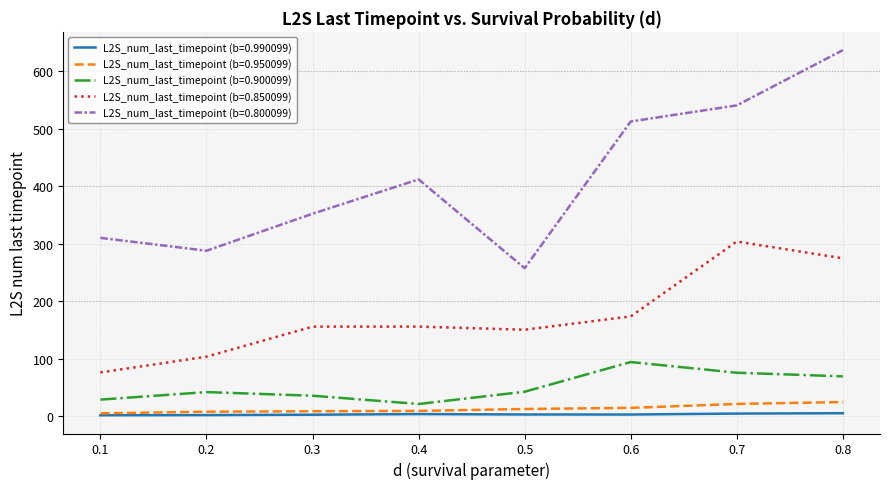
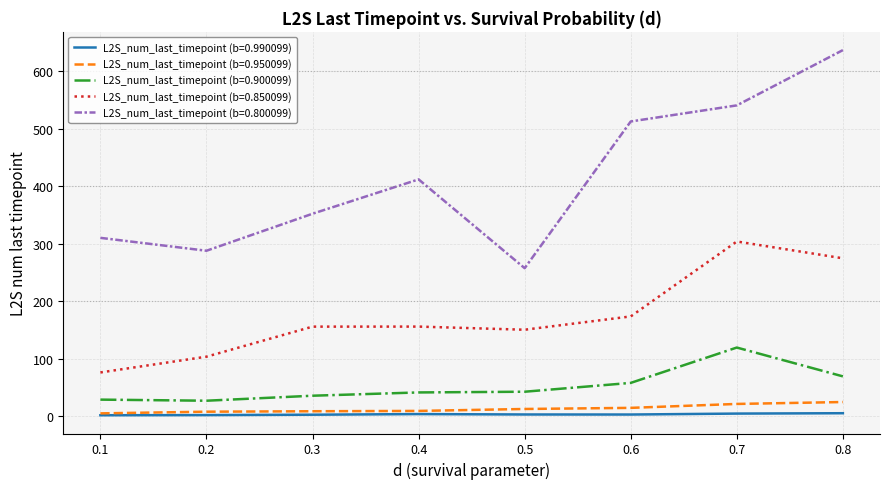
  {
    "L2S_num_last_timepoint (b=0.990099)": {
      "0.2": 0,
      "0.3": 0,
      "0.4": 0,
      "0.5": 0,
      "0.6": 0,
      "0.7": 0,
      "0.8": 10
    },
    "L2S_num_last_timepoint (b=0.950099)": {
      "0.2": 10,
      "0.3": 10,
      "0.4": 10,
      "0.5": 10,
      "0.6": 10,
      "0.7": 20,
      "0.8": 20
    },
    "L2S_num_last_timepoint (b=0.900099)": {
      "0.1": 30,
-     "0.2": 40,
+     "0.2": 30,
      "0.3": 40,
-     "0.4": 20,
+     "0.4": 40,
      "0.5": 40,
-     "0.6": 90,
-     "0.7": 80,
+     "0.6": 60,
+     "0.7": 120,
      "0.8": 70
    },
    "L2S_num_last_timepoint (b=0.850099)": {
      "0.1": 80,
      "0.2": 100,
      "0.3": 160,
      "0.4": 160,
      "0.5": 150,
      "0.6": 170,
      "0.7": 300,
      "0.8": 270
    },
    "L2S_num_last_timepoint (b=0.800099)": {
      "0.1": 310,
      "0.2": 290,
      "0.3": 350,
      "0.4": 410,
      "0.5": 260,
      "0.6": 510,
      "0.7": 540,
      "0.8": 640
    }
  }
